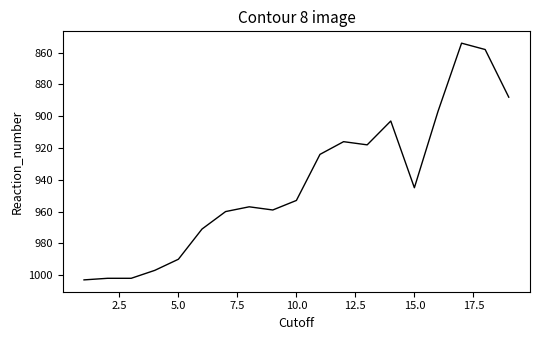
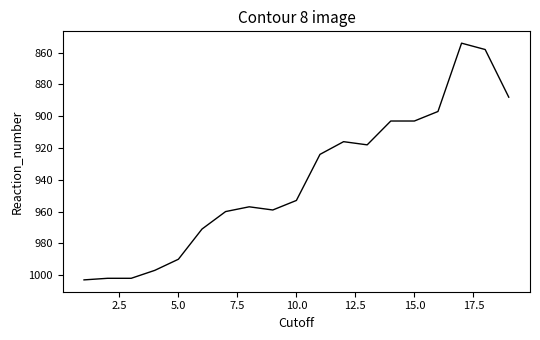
  {
    "5.0": 990,
    "10.0": 953,
-   "15.0": 945
+   "15.0": 903
  }
